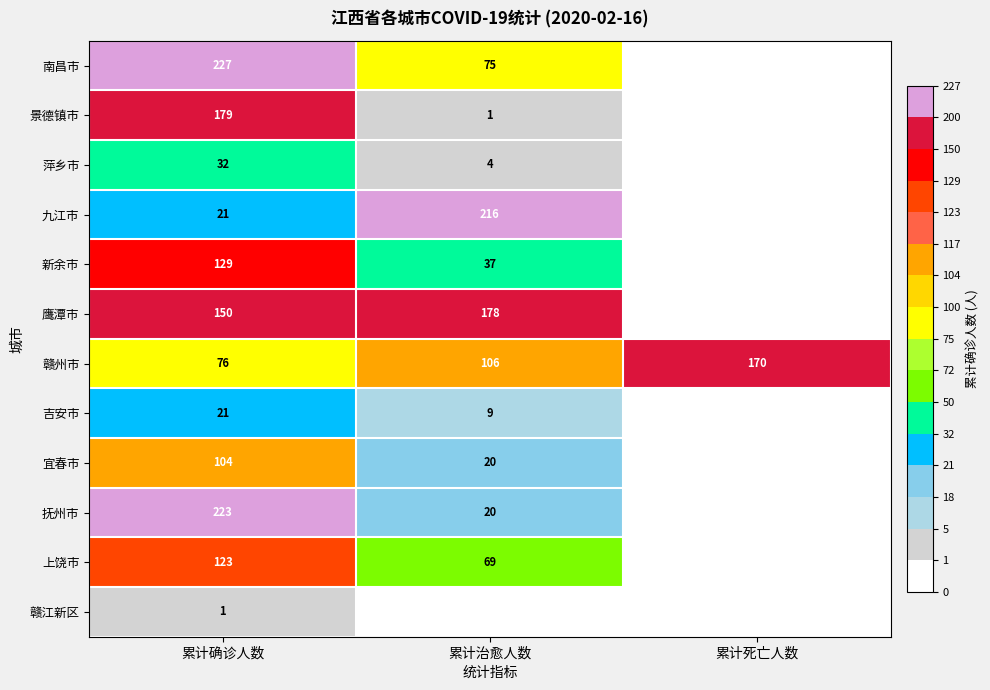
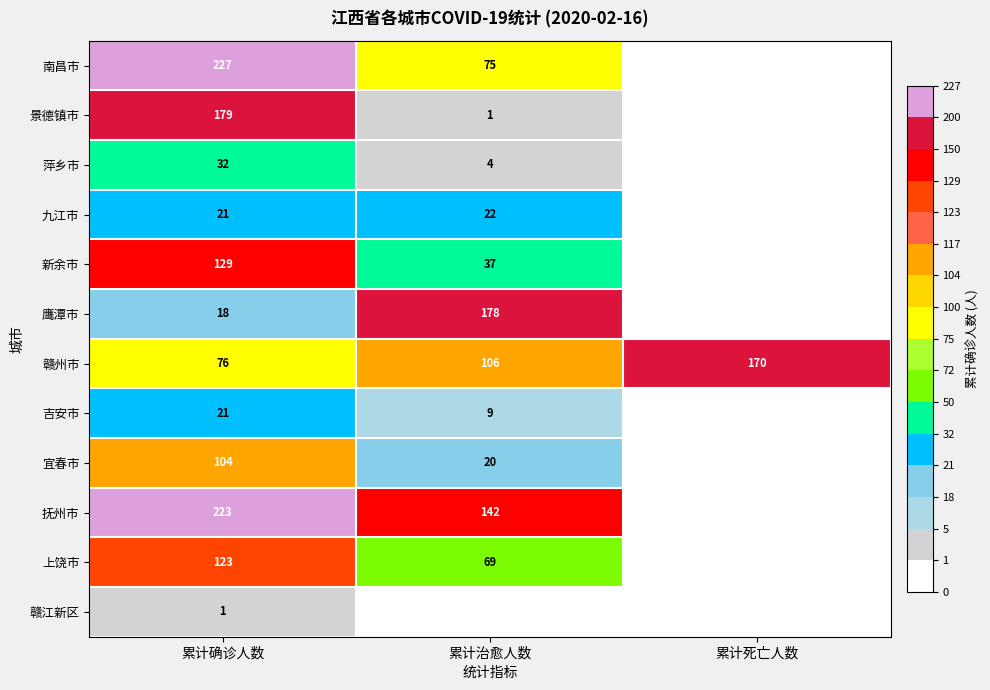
  {
    "南昌市": {
      "累计确诊人数": 227,
      "累计治愈人数": 75
    },
    "景德镇市": {
      "累计确诊人数": 179,
      "累计治愈人数": 1
    },
    "萍乡市": {
      "累计确诊人数": 32,
      "累计治愈人数": 4
    },
    "九江市": {
      "累计确诊人数": 21,
-     "累计治愈人数": 216
+     "累计治愈人数": 22
    },
    "新余市": {
      "累计确诊人数": 129,
      "累计治愈人数": 37
    },
    "鹰潭市": {
-     "累计确诊人数": 150,
+     "累计确诊人数": 18,
      "累计治愈人数": 178
    },
    "赣州市": {
      "累计确诊人数": 76,
      "累计治愈人数": 106,
      "累计死亡人数": 170
    },
    "吉安市": {
      "累计确诊人数": 21,
      "累计治愈人数": 9
    },
    "宜春市": {
      "累计确诊人数": 104,
      "累计治愈人数": 20
    },
    "抚州市": {
      "累计确诊人数": 223,
-     "累计治愈人数": 20
+     "累计治愈人数": 142
    },
    "上饶市": {
      "累计确诊人数": 123,
      "累计治愈人数": 69
    },
    "赣江新区": {
      "累计确诊人数": 1
    }
  }
